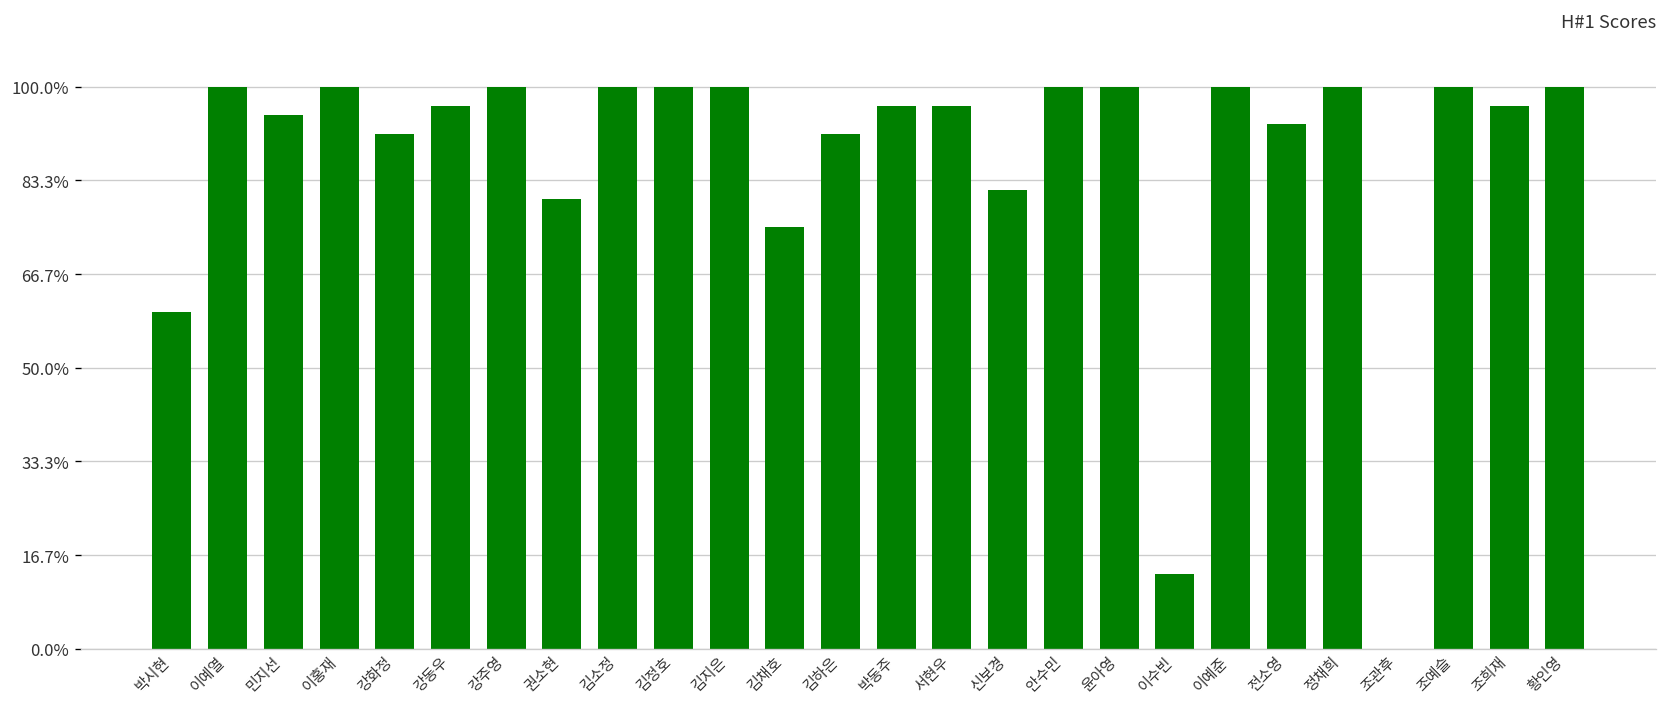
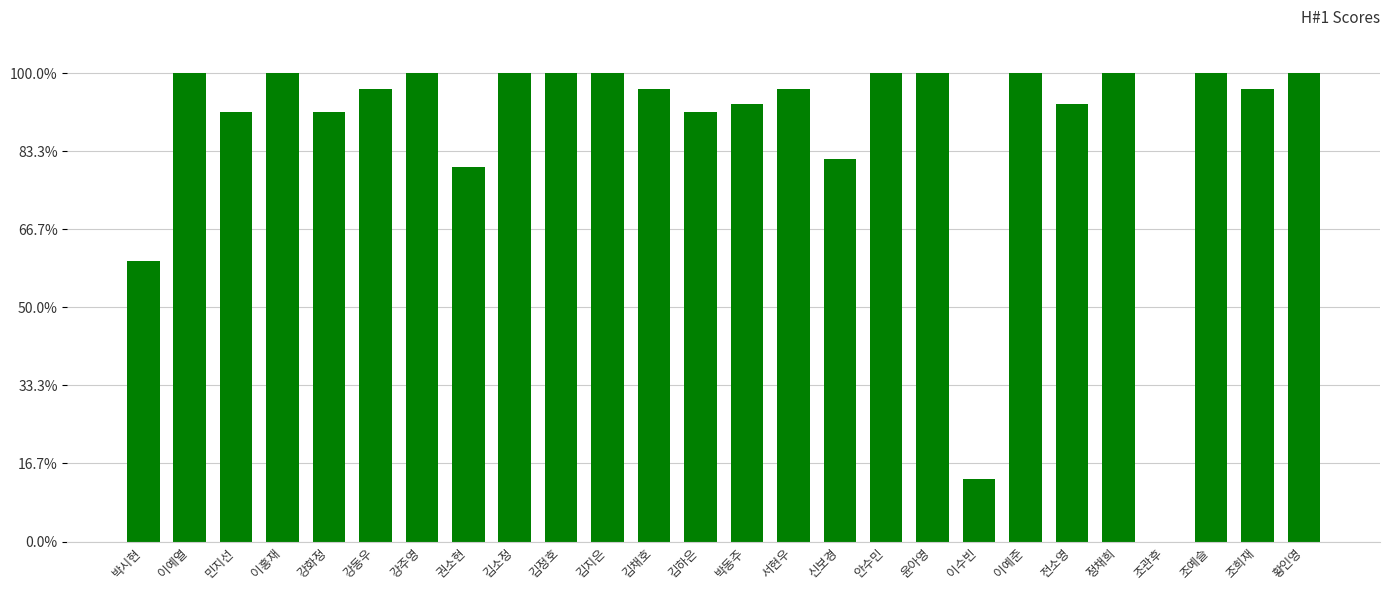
  {
    "박시현": "60%",
    "이예열": "100%",
-   "민지선": "95%",
+   "민지선": "92%",
    "이홍재": "100%",
    "강화정": "92%",
    "강동우": "97%",
    "강주영": "100%",
    "권소현": "80%",
    "김소정": "100%",
    "김정호": "100%",
    "김지은": "100%",
-   "김채호": "75%",
+   "김채호": "97%",
    "김하은": "92%",
-   "박동주": "97%",
+   "박동주": "93%",
    "서현우": "97%",
    "신보경": "82%",
    "안수민": "100%",
    "윤아영": "100%",
    "이수빈": "13%",
    "이예준": "100%",
    "전소영": "93%",
    "정채희": "100%",
    "조관후": "0%",
    "조예슬": "100%",
    "조희재": "97%",
    "황인영": "100%"
  }
